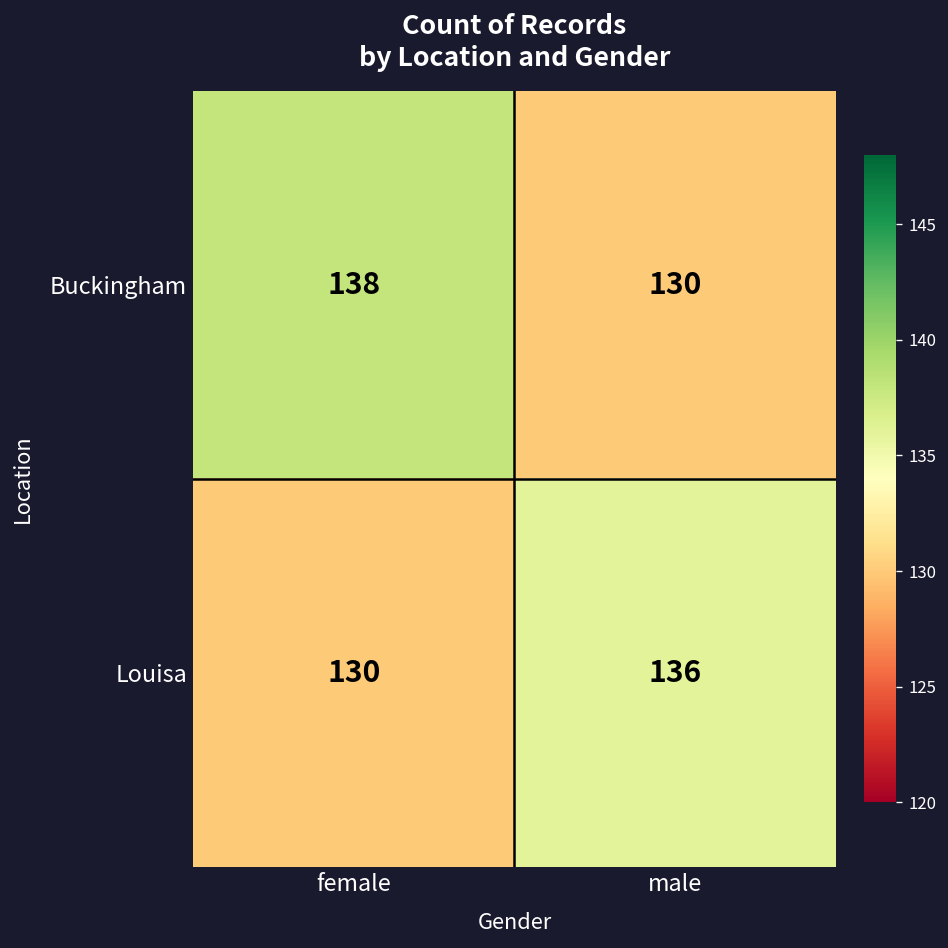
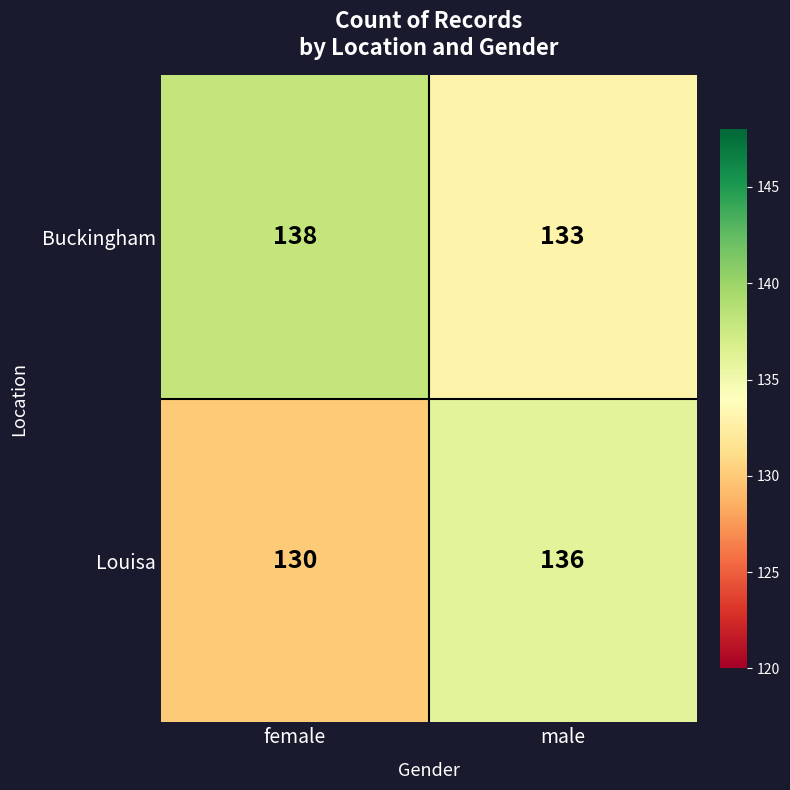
  {
    "Buckingham": {
      "female": 138,
-     "male": 130
+     "male": 133
    },
    "Louisa": {
      "female": 130,
      "male": 136
    }
  }
